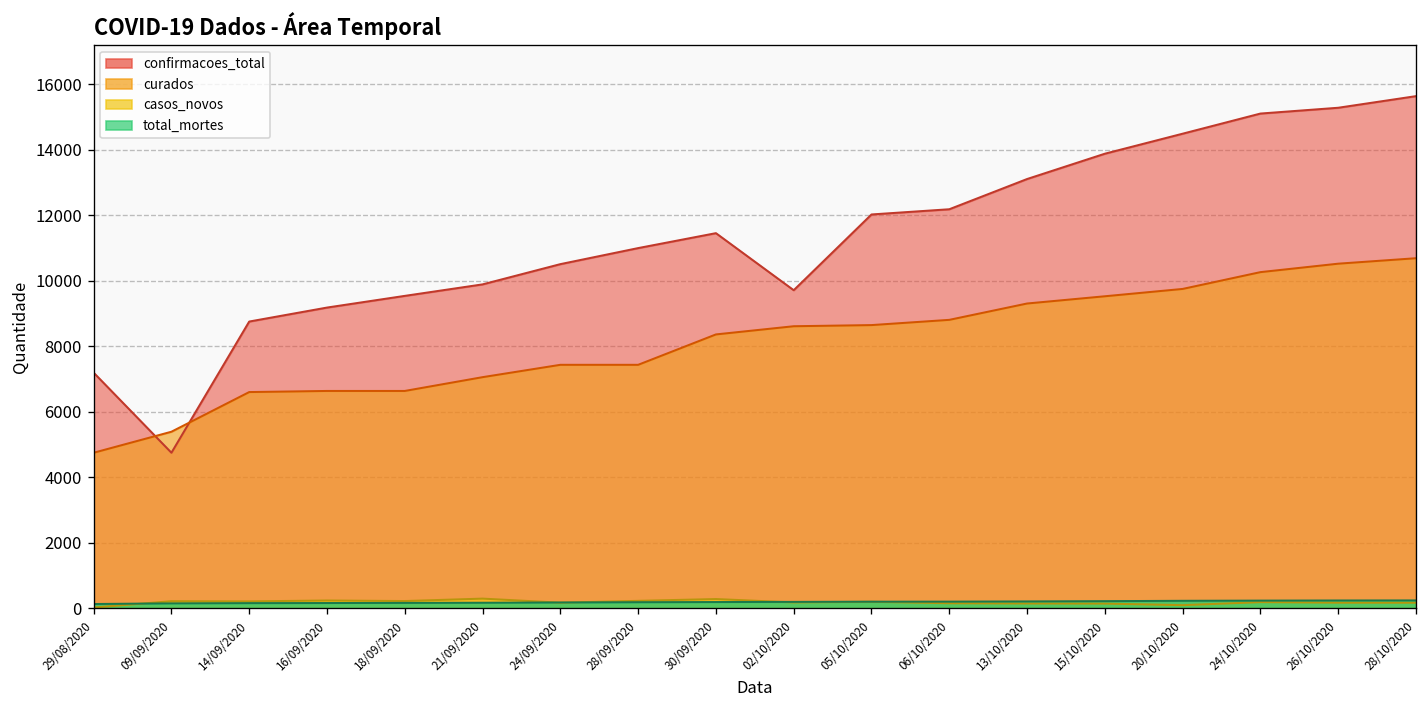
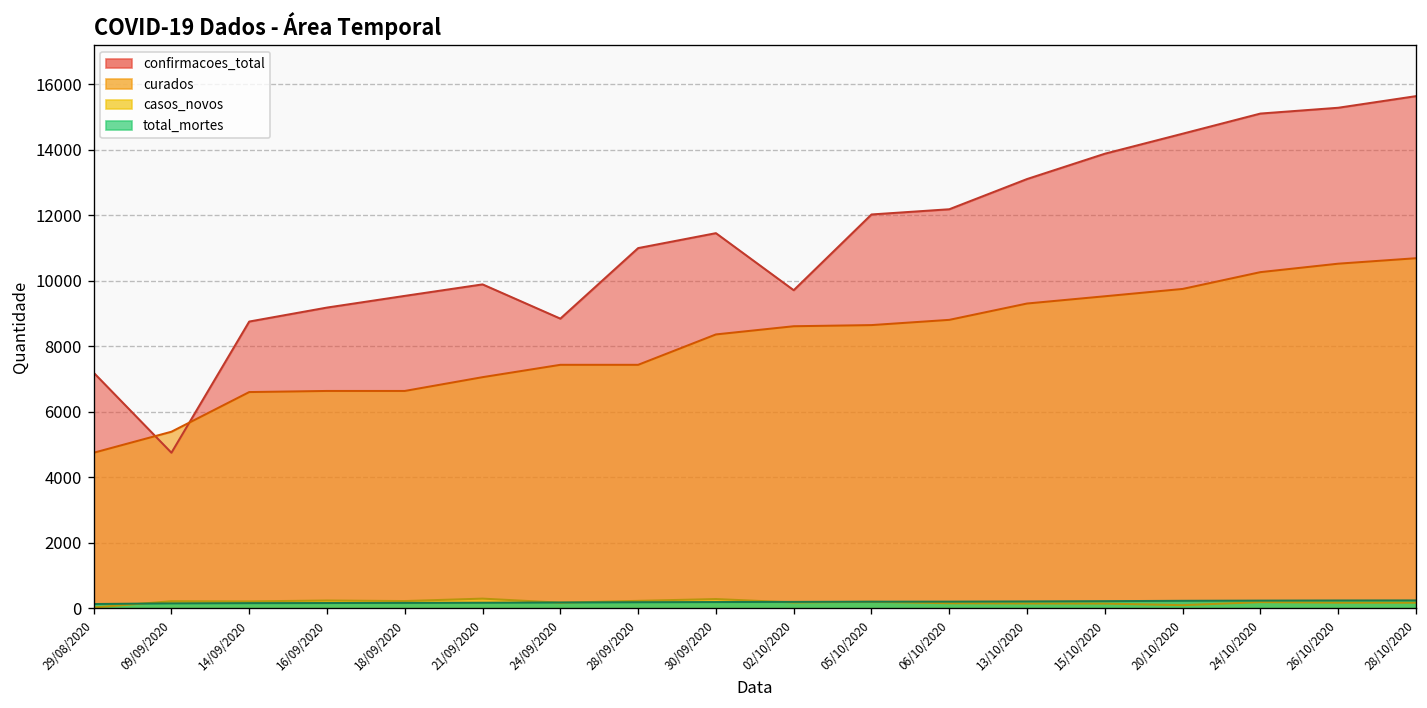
  {
    "confirmacoes_total": {
      "29/08/2020": 7200,
      "09/09/2020": 4800,
      "14/09/2020": 8800,
      "16/09/2020": 9200,
      "18/09/2020": 9500,
      "21/09/2020": 9900,
-     "24/09/2020": 10500,
+     "24/09/2020": 8900,
      "28/09/2020": 11000,
      "30/09/2020": 11500,
      "02/10/2020": 9700,
      "05/10/2020": 12000,
      "06/10/2020": 12200,
      "13/10/2020": 13100,
      "15/10/2020": 13900,
      "20/10/2020": 14500,
      "24/10/2020": 15100,
      "26/10/2020": 15300,
      "28/10/2020": 15600
    },
    "total_mortes": {
      "29/08/2020": 100,
      "21/09/2020": 200,
      "20/10/2020": 200
    }
  }
